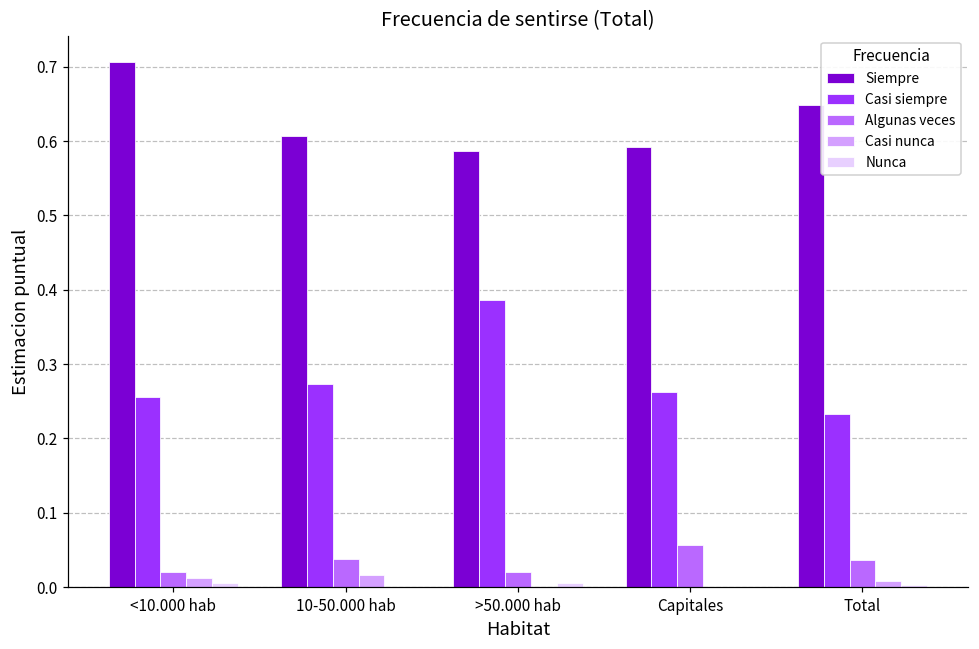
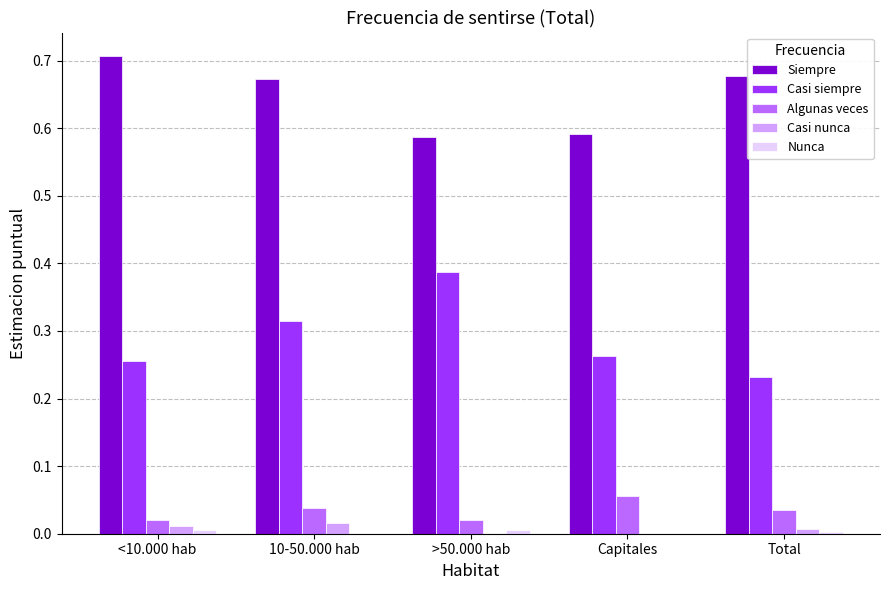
  {
    "Siempre": {
      "<10.000 hab": 0.71,
-     "10-50.000 hab": 0.61,
+     "10-50.000 hab": 0.67,
      ">50.000 hab": 0.59,
      "Capitales": 0.59,
-     "Total": 0.65
+     "Total": 0.68
    },
    "Casi siempre": {
      "<10.000 hab": 0.26,
-     "10-50.000 hab": 0.27,
+     "10-50.000 hab": 0.32,
      ">50.000 hab": 0.39,
      "Capitales": 0.26,
      "Total": 0.23
    },
    "Algunas veces": {
      "<10.000 hab": 0.02,
      "10-50.000 hab": 0.04,
      ">50.000 hab": 0.02,
      "Capitales": 0.06,
      "Total": 0.04
    }
  }
